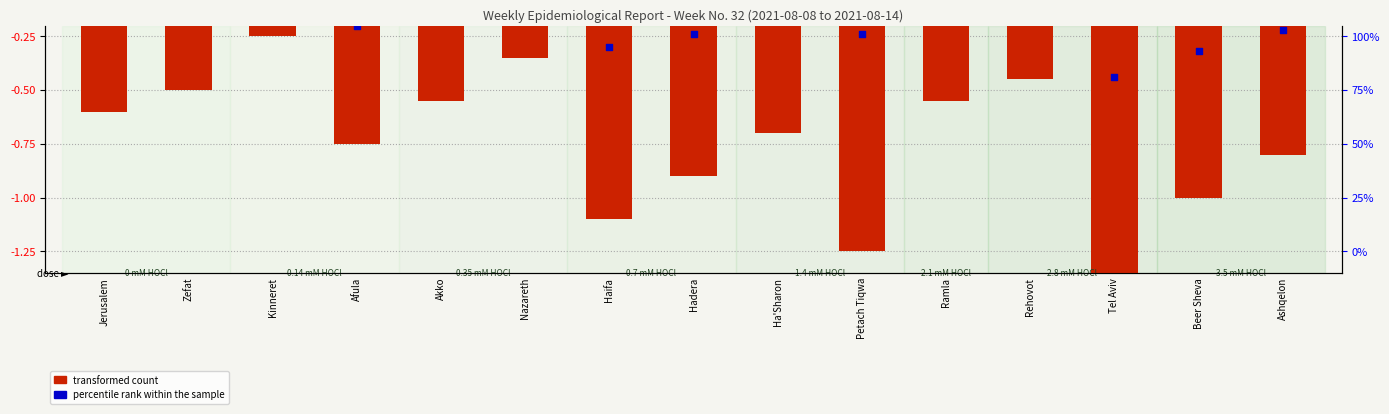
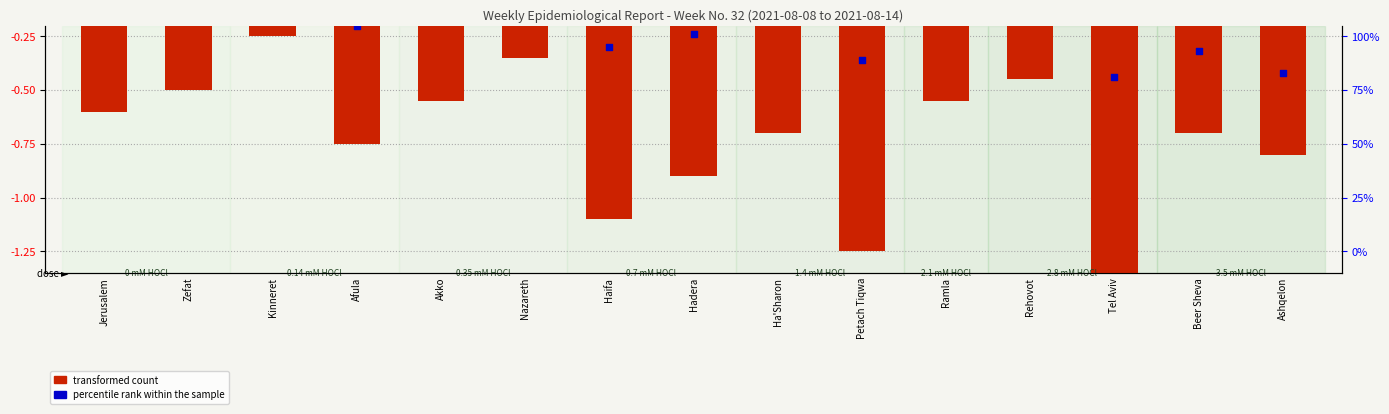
  {
    "transformed count": {
      "Jerusalem": -0.60,
      "Zefat": -0.50,
      "Kinneret": -0.25,
      "Afula": -0.75,
      "Akko": -0.55,
      "Nazareth": -0.35,
      "Haifa": -1.10,
      "Hadera": -0.90,
      "Ha'Sharon": -0.70,
      "Ramla": -0.55,
      "Rehovot": -0.45,
-     "Beer Sheva": -1.00,
+     "Beer Sheva": -0.70,
      "Ashqelon": -0.80
    },
    "percentile rank within the sample": {
-     "Petach Tiqwa": -0.24,
-     "Ashqelon": -0.22
+     "Petach Tiqwa": -0.36,
+     "Ashqelon": -0.42
    }
  }
